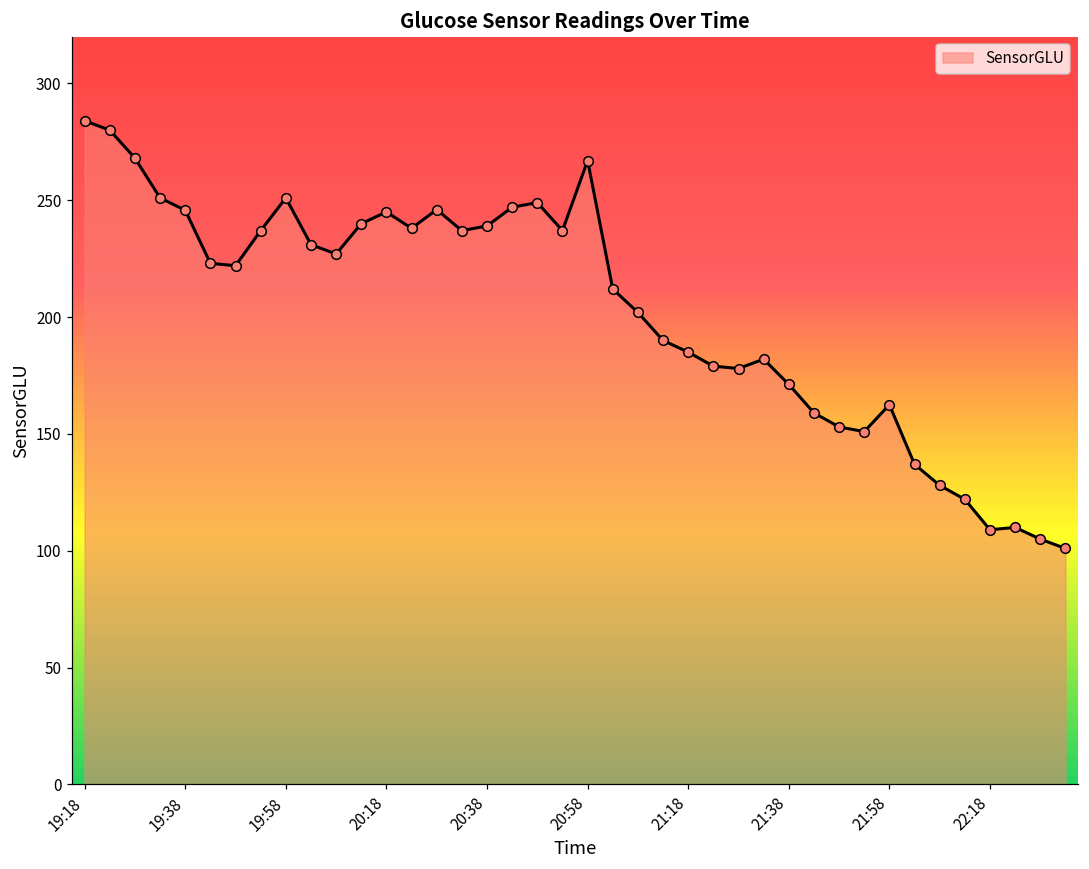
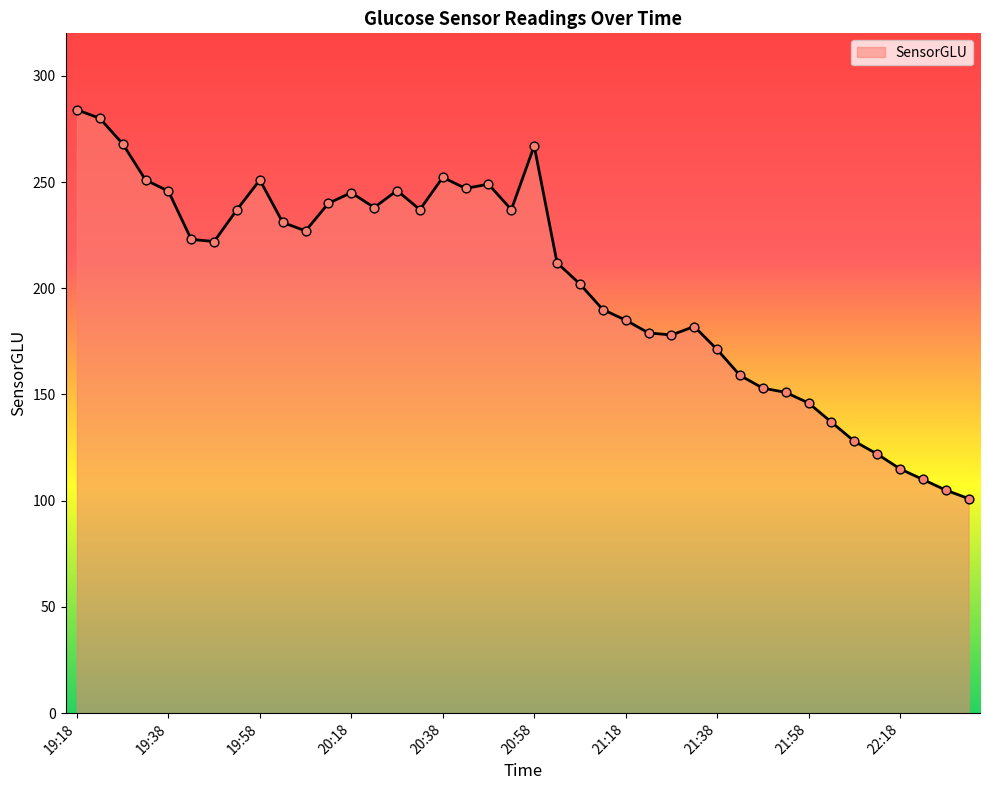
  {
    "19:18": 284,
    "19:38": 246,
    "19:58": 251,
    "20:18": 245,
-   "20:38": 239,
+   "20:38": 252,
    "20:58": 267,
    "21:18": 185,
    "21:38": 171,
-   "21:58": 163,
-   "22:18": 109
+   "21:58": 146,
+   "22:18": 115
  }
